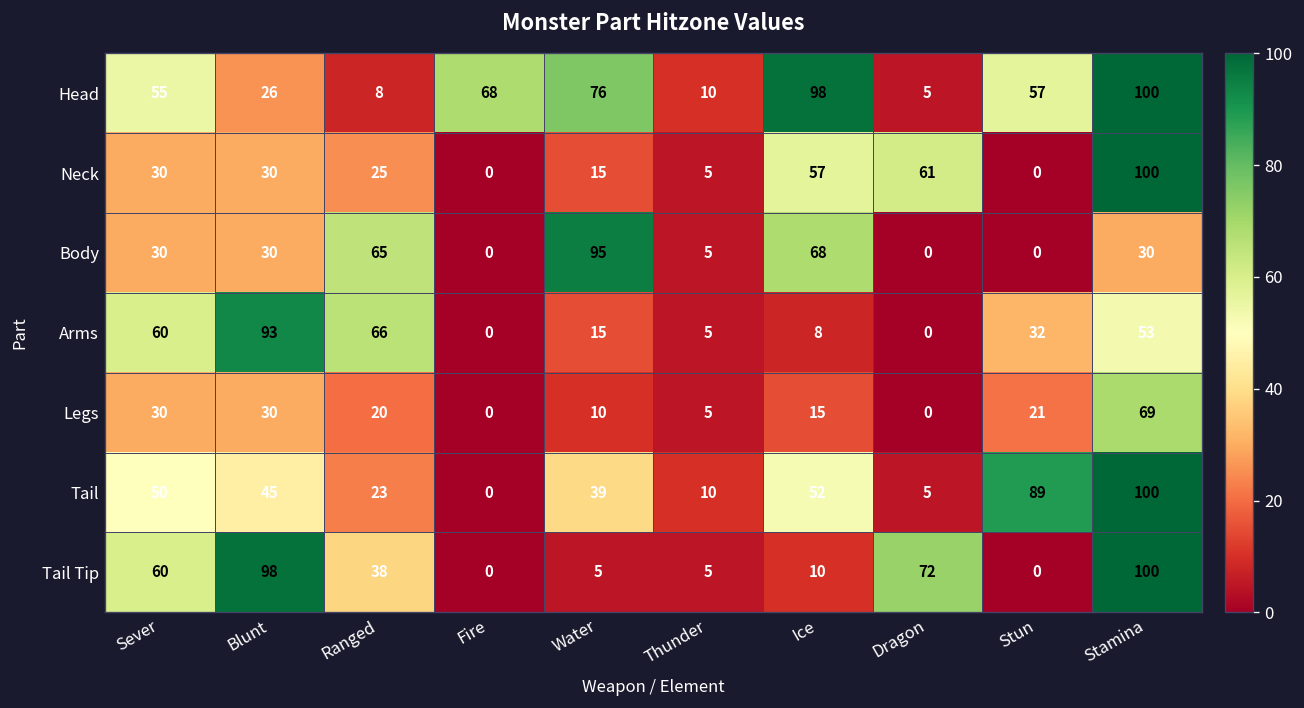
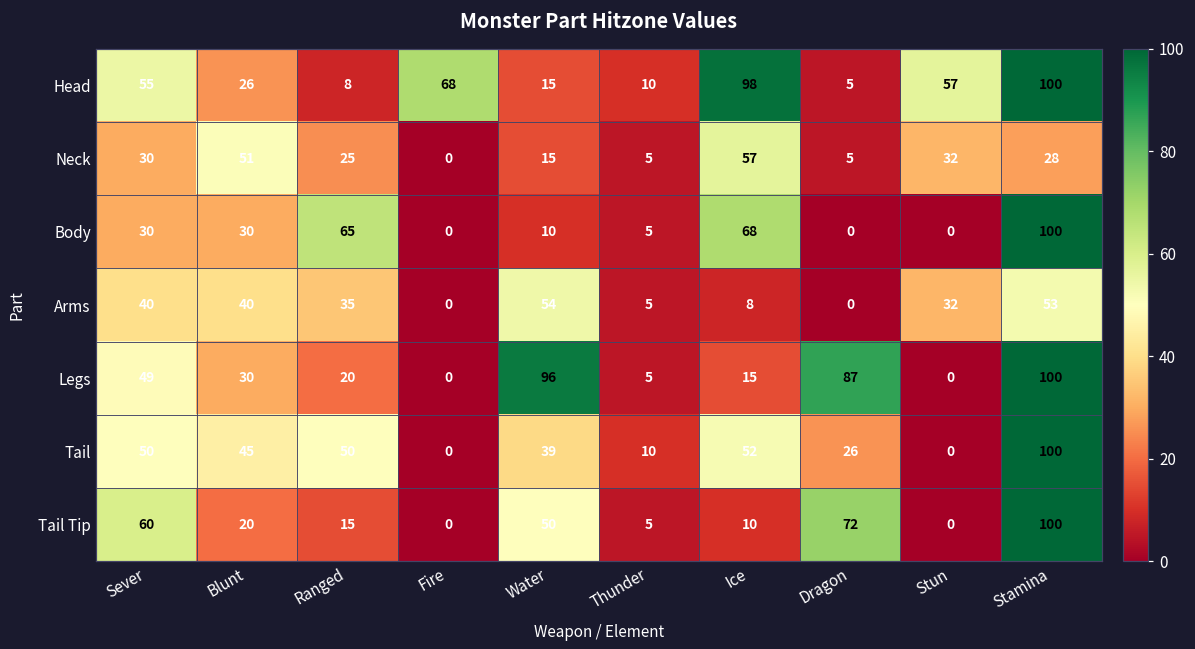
  {
    "Head": {
      "Sever": 55,
      "Blunt": 26,
      "Ranged": 8,
      "Fire": 68,
-     "Water": 76,
+     "Water": 15,
      "Thunder": 10,
      "Ice": 98,
      "Dragon": 5,
      "Stun": 57,
      "Stamina": 100
    },
    "Neck": {
      "Sever": 30,
-     "Blunt": 30,
+     "Blunt": 51,
      "Ranged": 25,
      "Fire": 0,
      "Water": 15,
      "Thunder": 5,
      "Ice": 57,
-     "Dragon": 61,
-     "Stun": 0,
-     "Stamina": 100
+     "Dragon": 5,
+     "Stun": 32,
+     "Stamina": 28
    },
    "Body": {
      "Sever": 30,
      "Blunt": 30,
      "Ranged": 65,
      "Fire": 0,
-     "Water": 95,
+     "Water": 10,
      "Thunder": 5,
      "Ice": 68,
      "Dragon": 0,
      "Stun": 0,
-     "Stamina": 30
+     "Stamina": 100
    },
    "Arms": {
-     "Sever": 60,
-     "Blunt": 93,
-     "Ranged": 66,
+     "Sever": 40,
+     "Blunt": 40,
+     "Ranged": 35,
      "Fire": 0,
-     "Water": 15,
+     "Water": 54,
      "Thunder": 5,
      "Ice": 8,
      "Dragon": 0,
      "Stun": 32,
      "Stamina": 53
    },
    "Legs": {
-     "Sever": 30,
+     "Sever": 49,
      "Blunt": 30,
      "Ranged": 20,
      "Fire": 0,
-     "Water": 10,
+     "Water": 96,
      "Thunder": 5,
      "Ice": 15,
-     "Dragon": 0,
-     "Stun": 21,
-     "Stamina": 69
+     "Dragon": 87,
+     "Stun": 0,
+     "Stamina": 100
    },
    "Tail": {
      "Sever": 50,
      "Blunt": 45,
-     "Ranged": 23,
+     "Ranged": 50,
      "Fire": 0,
      "Water": 39,
      "Thunder": 10,
      "Ice": 52,
-     "Dragon": 5,
-     "Stun": 89,
+     "Dragon": 26,
+     "Stun": 0,
      "Stamina": 100
    },
    "Tail Tip": {
      "Sever": 60,
-     "Blunt": 98,
-     "Ranged": 38,
+     "Blunt": 20,
+     "Ranged": 15,
      "Fire": 0,
-     "Water": 5,
+     "Water": 50,
      "Thunder": 5,
      "Ice": 10,
      "Dragon": 72,
      "Stun": 0,
      "Stamina": 100
    }
  }
